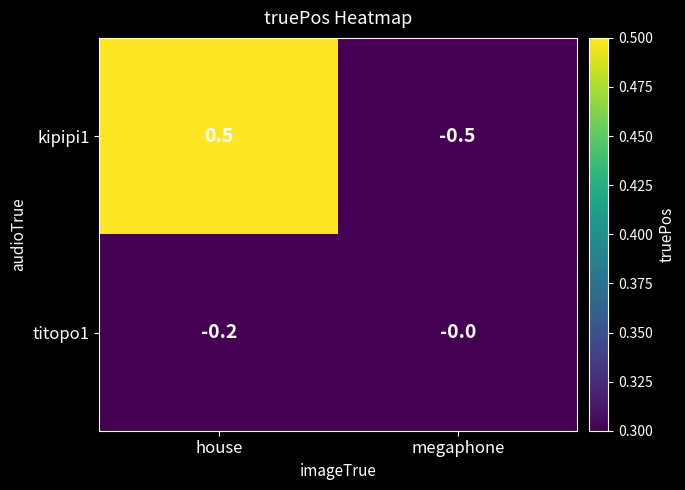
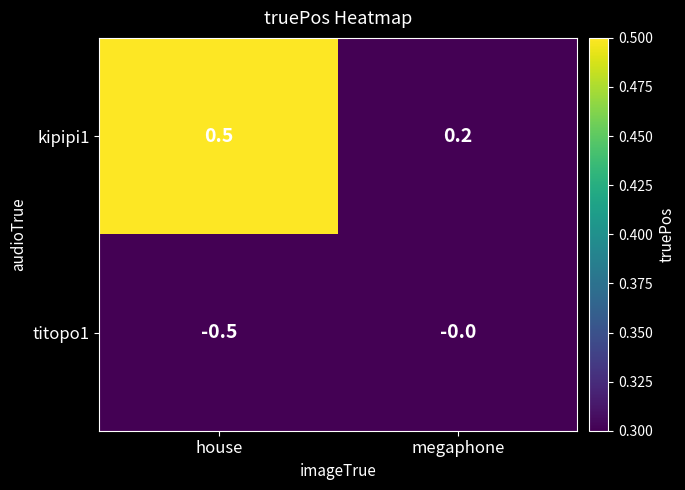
  {
    "kipipi1": {
      "house": 0.5,
-     "megaphone": -0.5
+     "megaphone": 0.2
    },
    "titopo1": {
-     "house": -0.2,
+     "house": -0.5,
      "megaphone": -0.0
    }
  }
